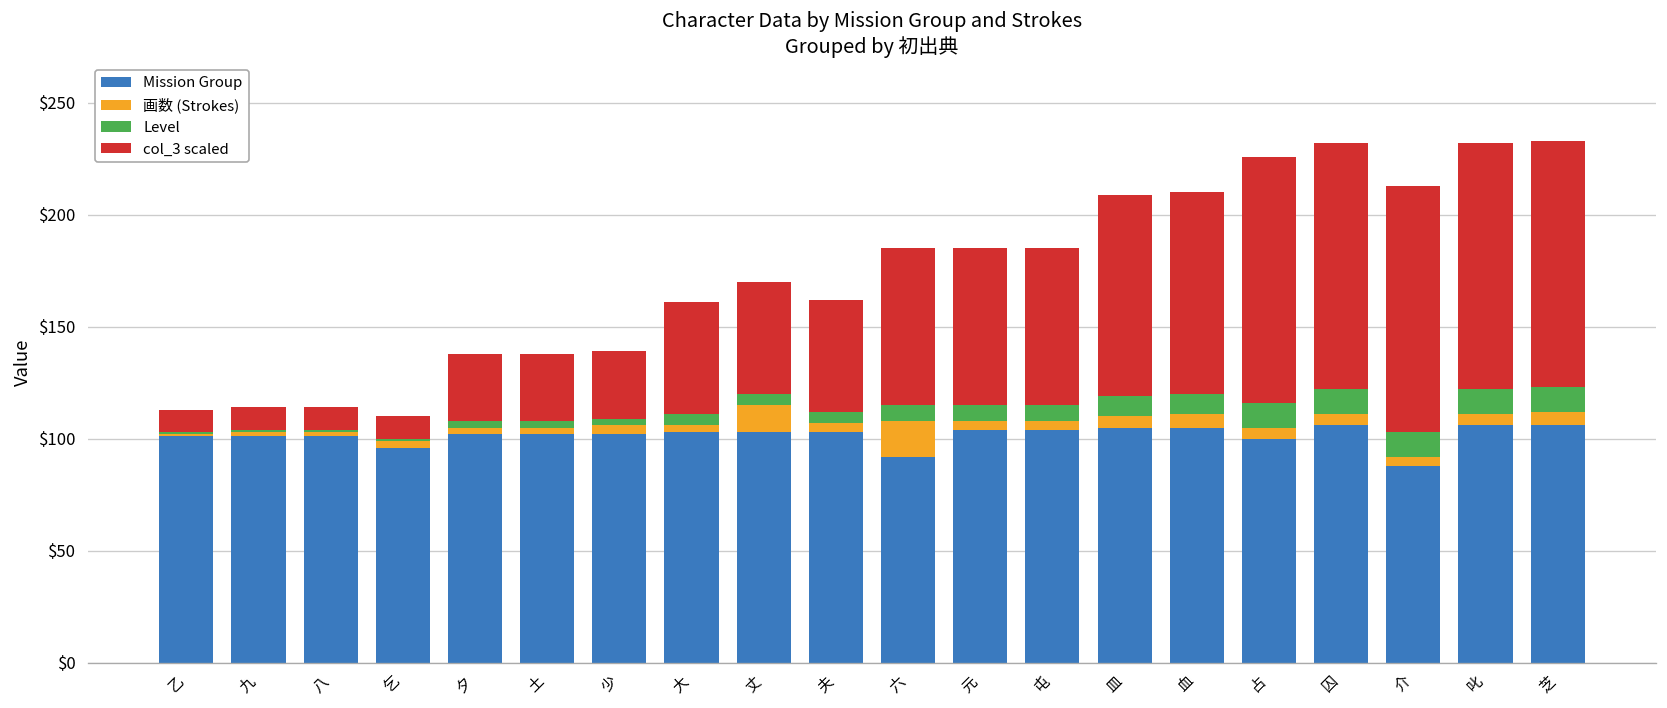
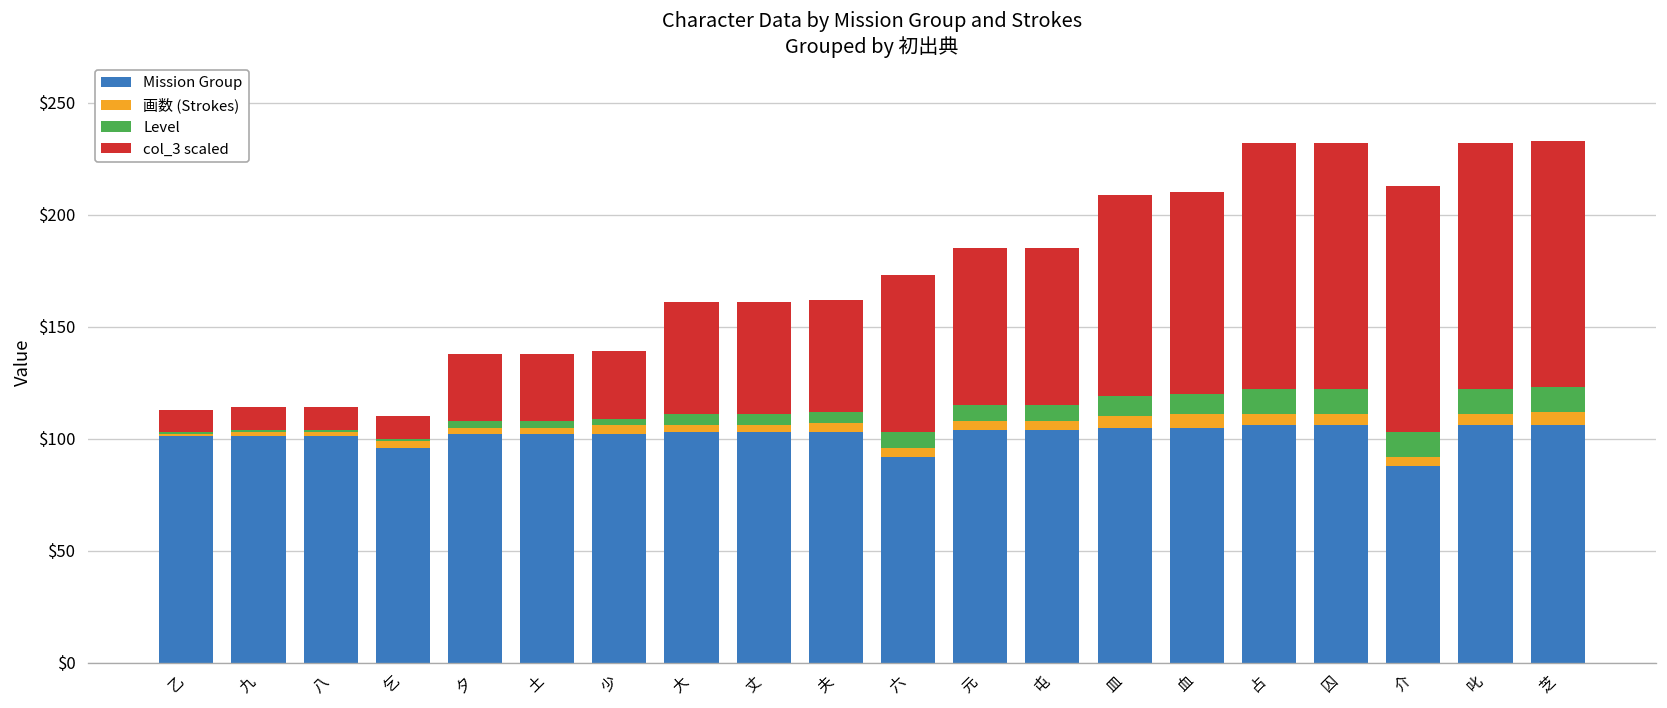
  {
    "Mission Group": {
      "乙": "$101",
      "九": "$101",
      "八": "$101",
      "乞": "$96",
      "夕": "$102",
      "土": "$102",
      "少": "$102",
      "大": "$103",
      "丈": "$103",
      "夫": "$103",
      "六": "$92",
      "元": "$104",
      "屯": "$104",
      "皿": "$105",
      "血": "$105",
-     "占": "$100",
+     "占": "$106",
      "囚": "$106",
      "介": "$88",
      "叱": "$106",
      "芝": "$106"
    },
    "画数 (Strokes)": {
      "九": "$2",
      "八": "$2",
      "乞": "$3",
      "夕": "$3",
      "土": "$3",
      "少": "$4",
      "大": "$3",
-     "丈": "$12",
+     "丈": "$3",
      "夫": "$4",
-     "六": "$16",
+     "六": "$4",
      "元": "$4",
      "屯": "$4",
      "皿": "$5",
      "血": "$6",
      "占": "$5",
      "囚": "$5",
      "介": "$4",
      "叱": "$5",
      "芝": "$6"
    },
    "Level": {
      "夕": "$3",
      "土": "$3",
      "少": "$3",
      "大": "$5",
      "丈": "$5",
      "夫": "$5",
      "六": "$7",
      "元": "$7",
      "屯": "$7",
      "皿": "$9",
      "血": "$9",
      "占": "$11",
      "囚": "$11",
      "介": "$11",
      "叱": "$11",
      "芝": "$11"
    },
    "col_3 scaled": {
      "乙": "$10",
      "九": "$10",
      "八": "$10",
      "乞": "$10",
      "夕": "$30",
      "土": "$30",
      "少": "$30",
      "大": "$50",
      "丈": "$50",
      "夫": "$50",
      "六": "$70",
      "元": "$70",
      "屯": "$70",
      "皿": "$90",
      "血": "$90",
      "占": "$110",
      "囚": "$110",
      "介": "$110",
      "叱": "$110",
      "芝": "$110"
    }
  }
